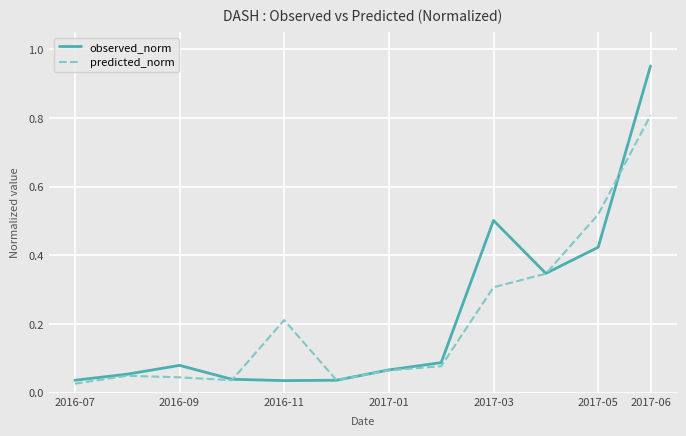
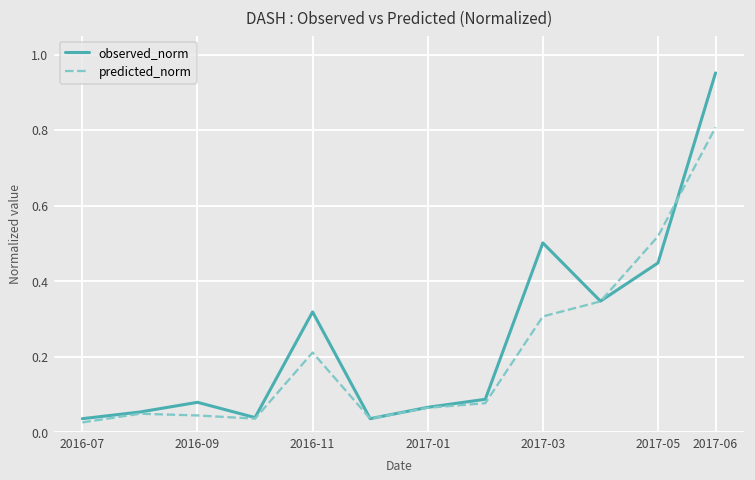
  {
    "observed_norm": {
      "2016-07": 0.04,
      "2016-09": 0.08,
-     "2016-11": 0.04,
+     "2016-11": 0.32,
      "2017-03": 0.50,
-     "2017-05": 0.42,
+     "2017-05": 0.45,
      "2017-06": 0.95
    },
    "predicted_norm": {
      "2016-07": 0.03,
      "2016-09": 0.05,
      "2016-11": 0.21,
      "2017-03": 0.31,
      "2017-05": 0.52,
      "2017-06": 0.81
    }
  }
